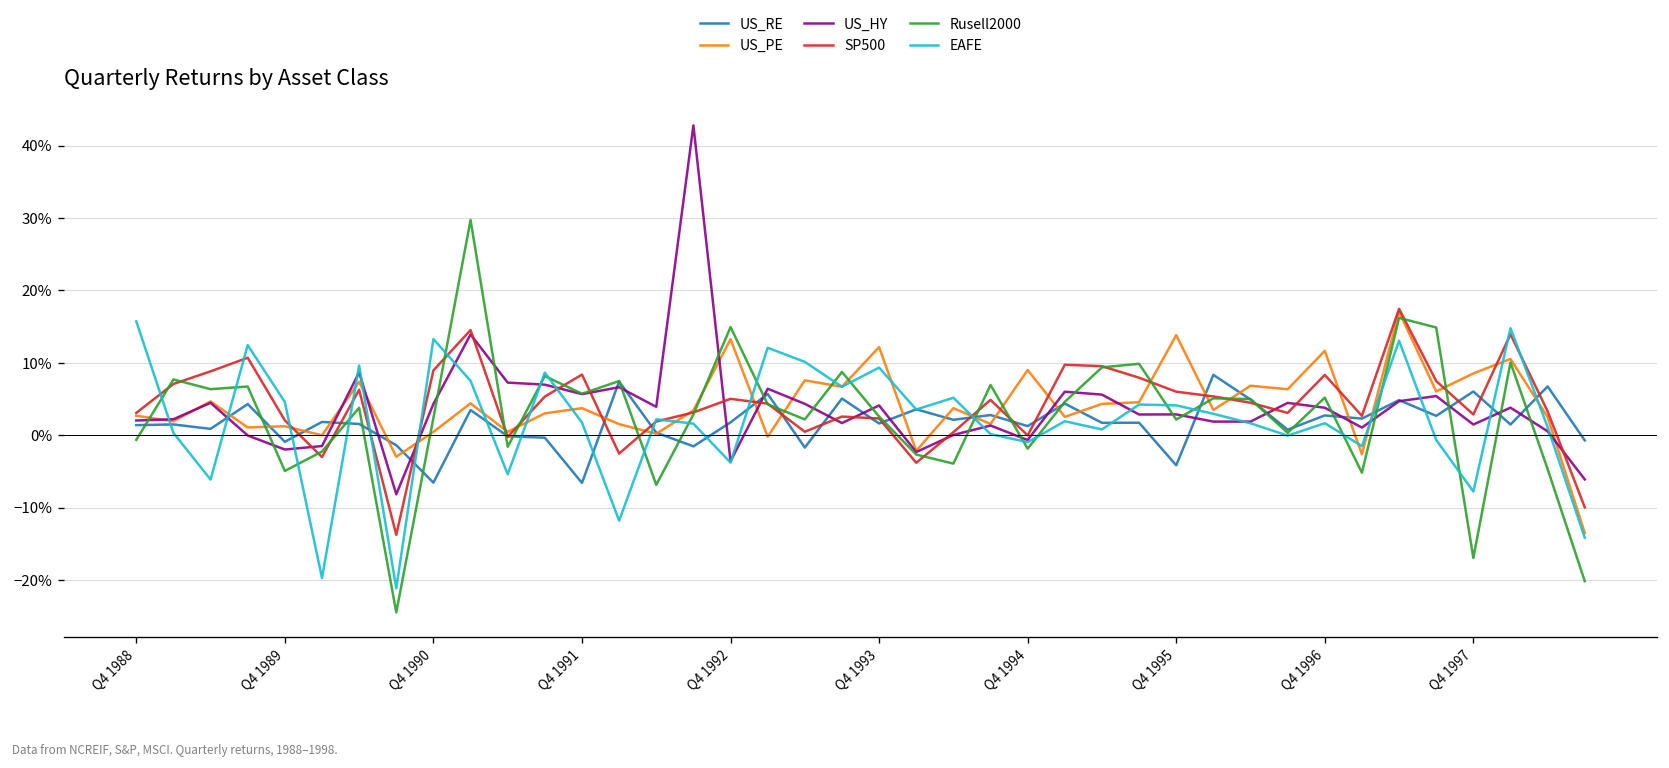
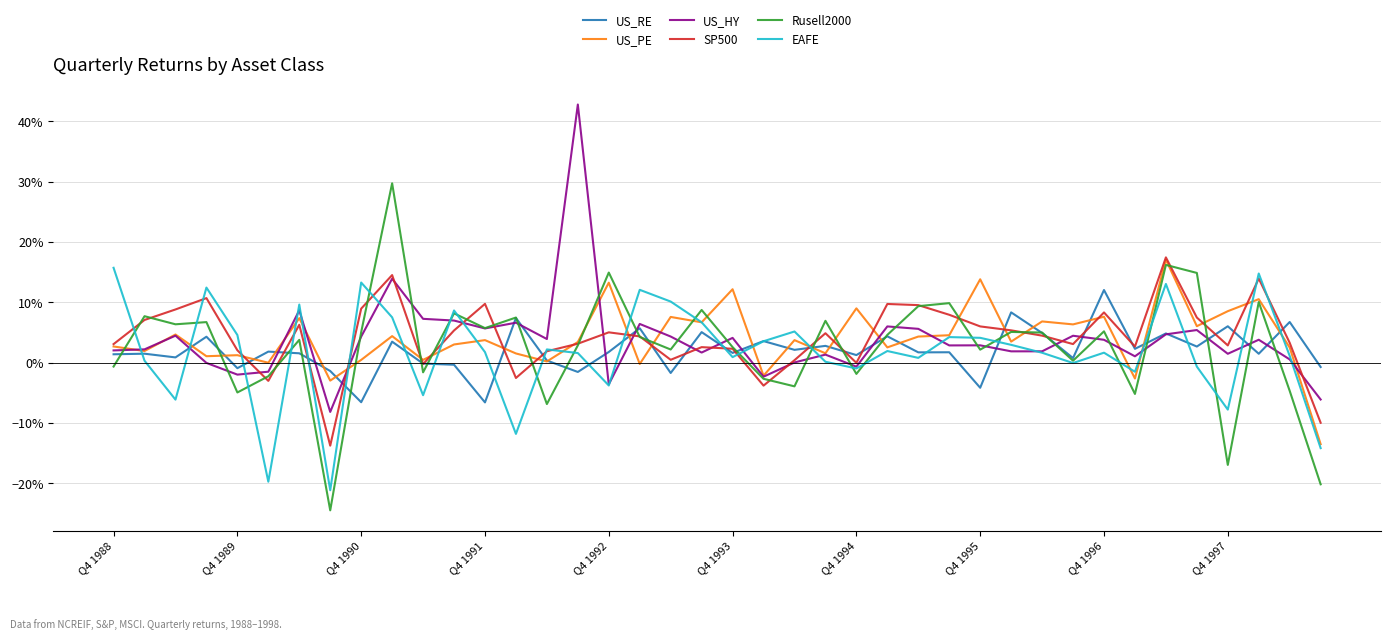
  {
    "US_RE": {
      "Q4 1988": "1%",
      "Q4 1989": "-1%",
      "Q4 1990": "-7%",
      "Q4 1991": "-7%",
      "Q4 1992": "2%",
      "Q4 1993": "2%",
      "Q4 1994": "1%",
      "Q4 1995": "-4%",
-     "Q4 1996": "3%",
+     "Q4 1996": "12%",
      "Q4 1997": "6%"
    },
    "US_PE": {
      "Q4 1989": "1%",
      "Q4 1990": "0%",
      "Q4 1991": "4%",
      "Q4 1992": "13%",
      "Q4 1993": "12%",
      "Q4 1994": "9%",
      "Q4 1995": "14%",
-     "Q4 1996": "12%",
+     "Q4 1996": "8%",
      "Q4 1997": "9%"
    },
    "US_HY": {
      "Q4 1988": "2%",
      "Q4 1989": "-2%",
      "Q4 1990": "4%",
      "Q4 1993": "4%",
      "Q4 1995": "3%",
      "Q4 1996": "4%",
      "Q4 1997": "1%"
    },
    "SP500": {
      "Q4 1989": "2%",
      "Q4 1990": "9%",
-     "Q4 1991": "8%",
+     "Q4 1991": "10%",
      "Q4 1992": "5%",
      "Q4 1994": "0%",
      "Q4 1995": "6%",
      "Q4 1996": "8%",
      "Q4 1997": "3%"
    },
    "Rusell2000": {
      "Q4 1988": "-1%",
      "Q4 1989": "-5%",
-     "Q4 1990": "2%",
+     "Q4 1990": "5%",
      "Q4 1992": "15%",
      "Q4 1994": "-2%",
      "Q4 1995": "2%",
      "Q4 1996": "5%",
      "Q4 1997": "-17%"
    },
    "EAFE": {
      "Q4 1988": "16%",
      "Q4 1989": "5%",
      "Q4 1990": "13%",
      "Q4 1991": "2%",
-     "Q4 1993": "9%",
+     "Q4 1993": "1%",
      "Q4 1995": "4%",
      "Q4 1996": "2%",
      "Q4 1997": "-8%"
    }
  }
